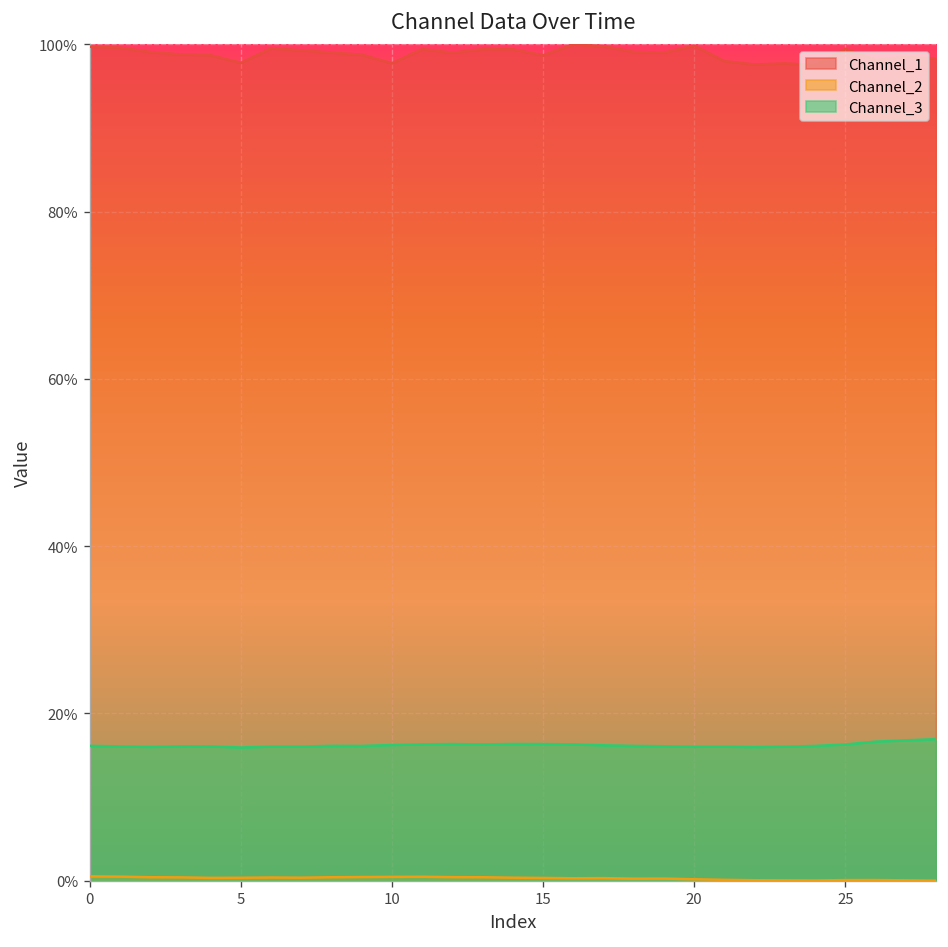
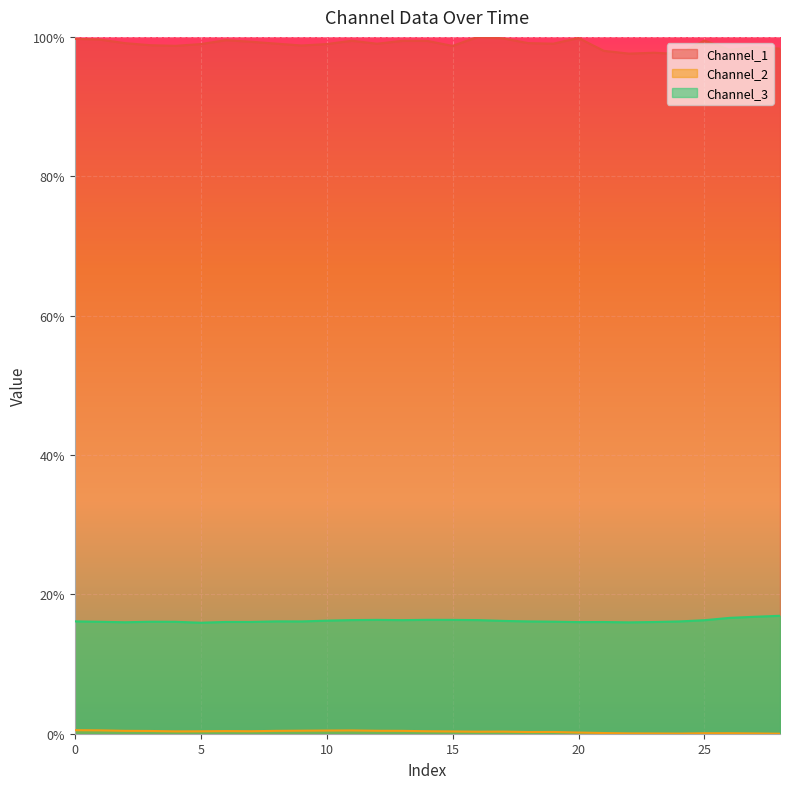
  {
    "Channel_1": {
      "0": "100%",
-     "5": "98%",
-     "10": "98%",
+     "5": "99%",
+     "10": "99%",
      "15": "99%",
      "20": "100%",
      "25": "99%"
    },
    "Channel_2": {
      "0": "1%",
      "5": "0%",
      "10": "0%",
      "15": "0%",
      "20": "0%",
      "25": "0%"
    },
    "Channel_3": {
      "0": "16%",
      "5": "16%",
      "10": "16%",
      "15": "16%",
      "20": "16%",
      "25": "16%"
    }
  }
